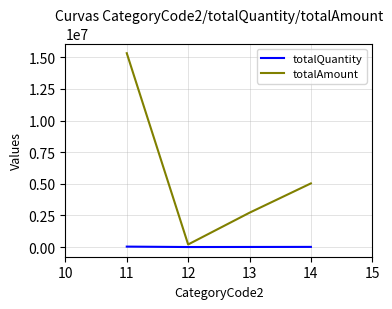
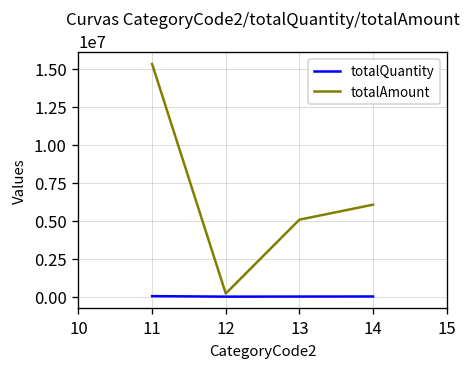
  {
    "totalQuantity": {
      "11": 0,
      "13": 0,
      "14": 0
    },
    "totalAmount": {
      "11": 15300000,
-     "13": 2700000,
-     "14": 5000000
+     "13": 5100000,
+     "14": 6100000
    }
  }
